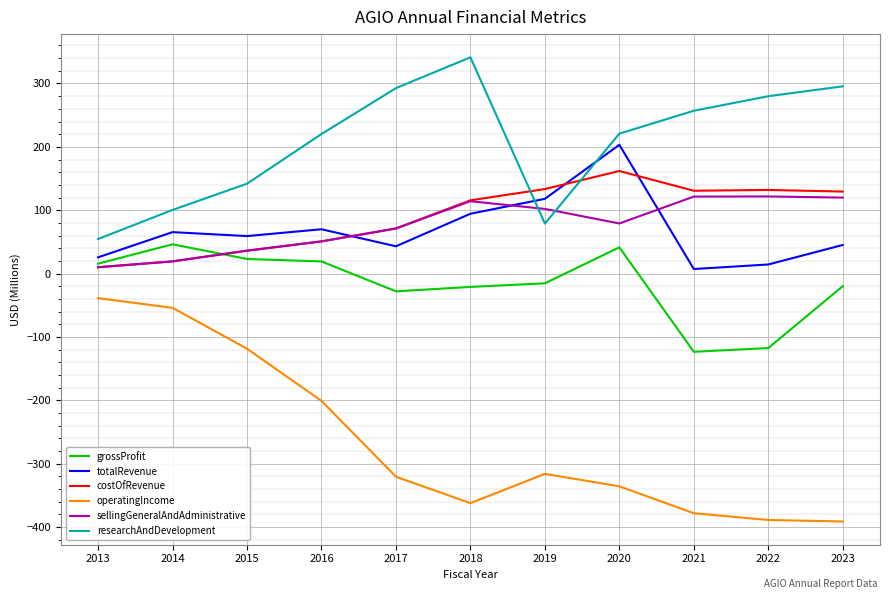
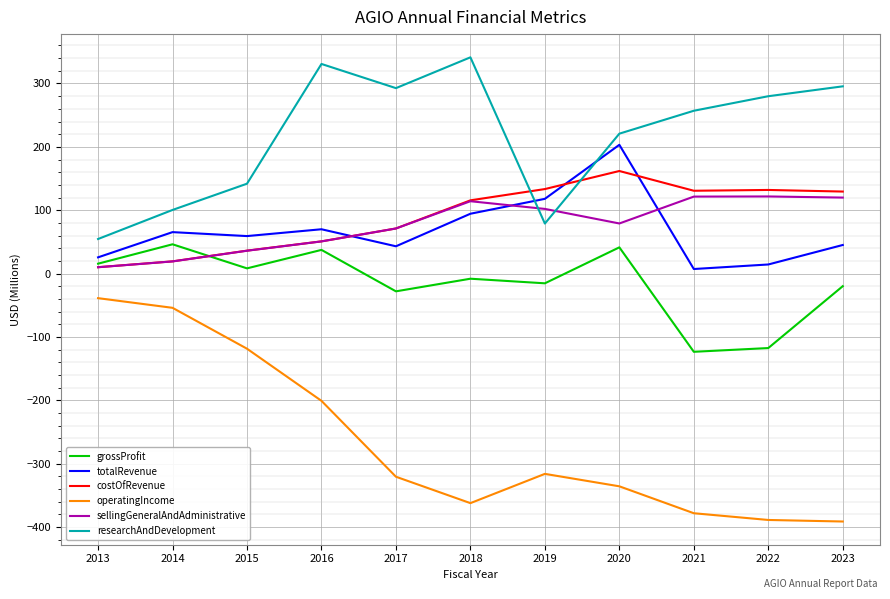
  {
    "grossProfit": {
      "2013": 20,
      "2014": 50,
-     "2015": 20,
-     "2016": 20,
+     "2015": 10,
+     "2016": 40,
      "2017": -30,
-     "2018": -20,
+     "2018": -10,
      "2019": -20,
      "2020": 40,
      "2021": -120,
      "2022": -120,
      "2023": -20
    },
    "totalRevenue": {
      "2013": 30,
      "2014": 70,
      "2015": 60,
      "2016": 70,
      "2017": 40,
      "2018": 90,
      "2019": 120,
      "2020": 200,
      "2021": 10,
      "2022": 10,
      "2023": 50
    },
    "costOfRevenue": {
      "2019": 130,
      "2020": 160,
      "2021": 130,
      "2022": 130,
      "2023": 130
    },
    "operatingIncome": {
      "2013": -40,
      "2014": -50,
      "2015": -120,
      "2016": -200,
      "2017": -320,
      "2018": -360,
      "2019": -320,
      "2020": -340,
      "2021": -380,
      "2022": -390,
      "2023": -390
    },
    "sellingGeneralAndAdministrative": {
      "2019": 100,
      "2020": 80,
      "2021": 120,
      "2022": 120,
      "2023": 120
    },
    "researchAndDevelopment": {
      "2013": 50,
      "2014": 100,
      "2015": 140,
-     "2016": 220,
+     "2016": 330,
      "2017": 290,
      "2018": 340,
      "2019": 80,
      "2020": 220,
      "2021": 260,
      "2022": 280,
      "2023": 300
    }
  }
